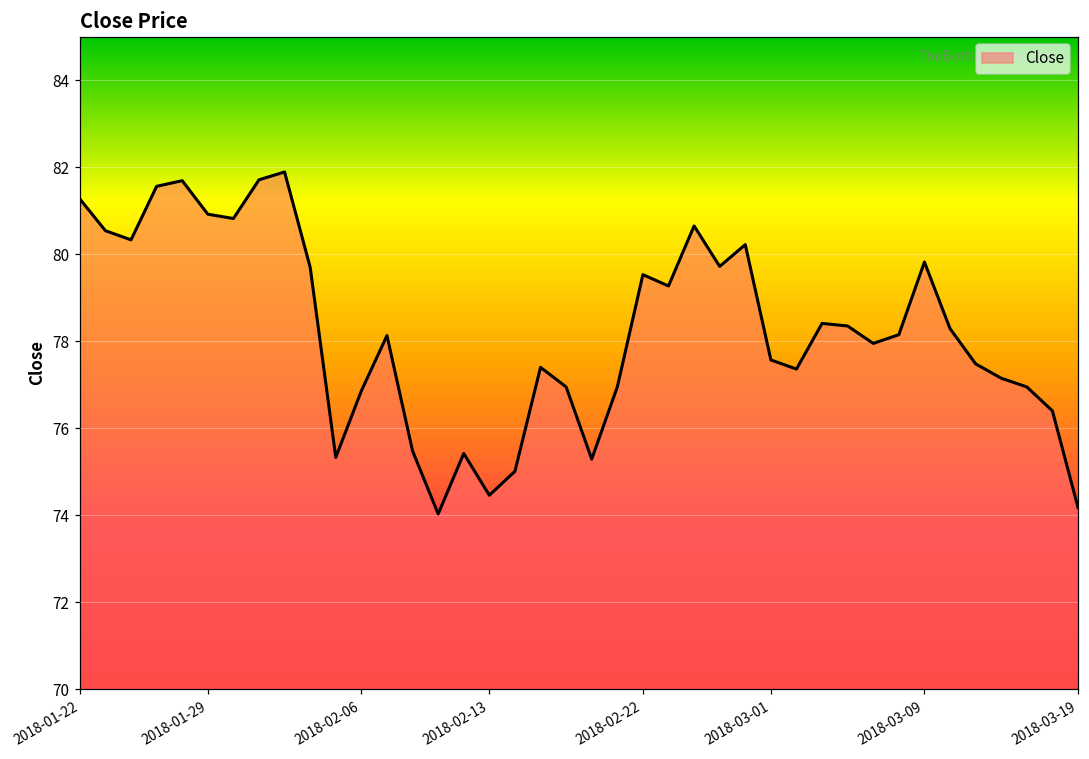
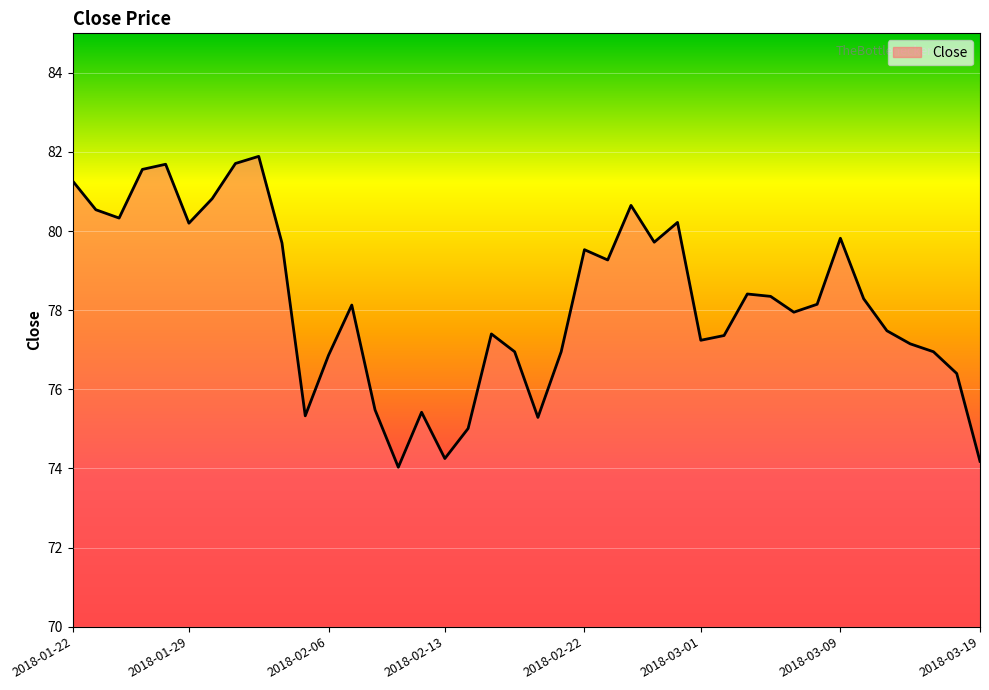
  {
    "2018-01-22": 81.3,
-   "2018-01-29": 80.9,
+   "2018-01-29": 80.2,
    "2018-02-06": 76.9,
-   "2018-02-13": 74.5,
+   "2018-02-13": 74.3,
    "2018-02-22": 79.5,
-   "2018-03-01": 77.6,
+   "2018-03-01": 77.2,
    "2018-03-09": 79.8,
    "2018-03-19": 74.2
  }
